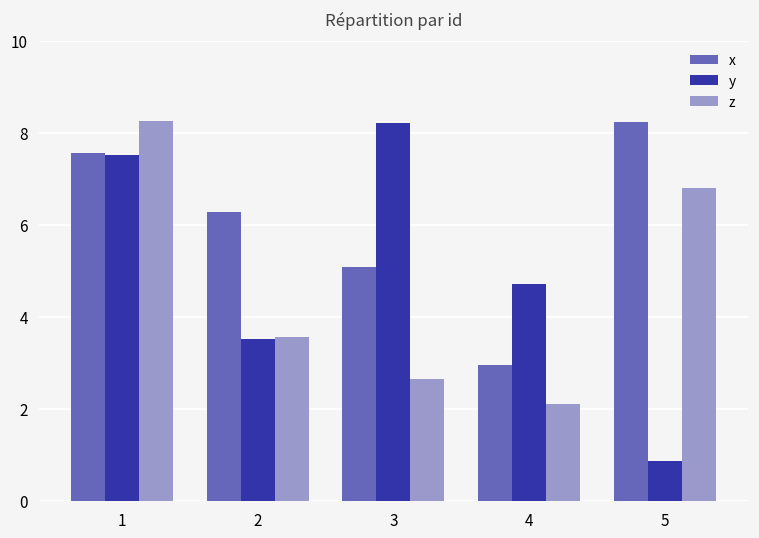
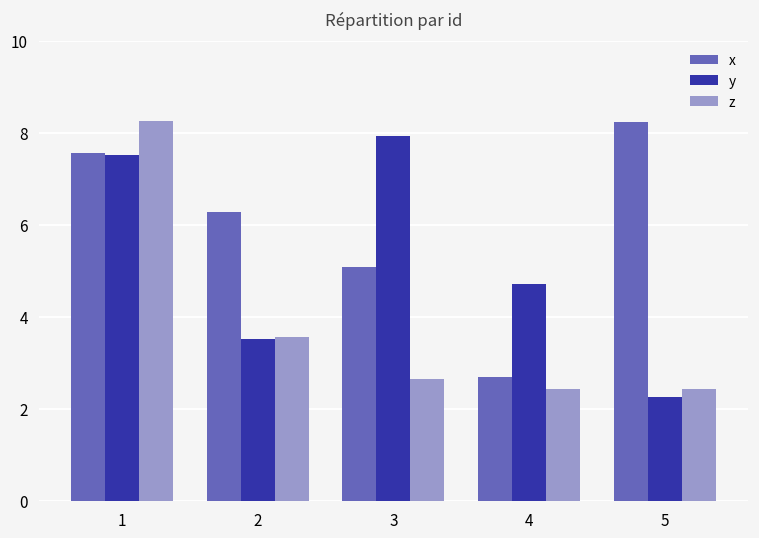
  {
    "x": {
      "1": 7.6,
      "2": 6.3,
      "3": 5.1,
-     "4": 3.0,
+     "4": 2.7,
      "5": 8.2
    },
    "y": {
      "1": 7.5,
      "2": 3.5,
-     "3": 8.2,
+     "3": 7.9,
      "4": 4.7,
-     "5": 0.9
+     "5": 2.3
    },
    "z": {
      "1": 8.3,
      "2": 3.6,
      "3": 2.6,
-     "4": 2.1,
-     "5": 6.8
+     "4": 2.4,
+     "5": 2.4
    }
  }
